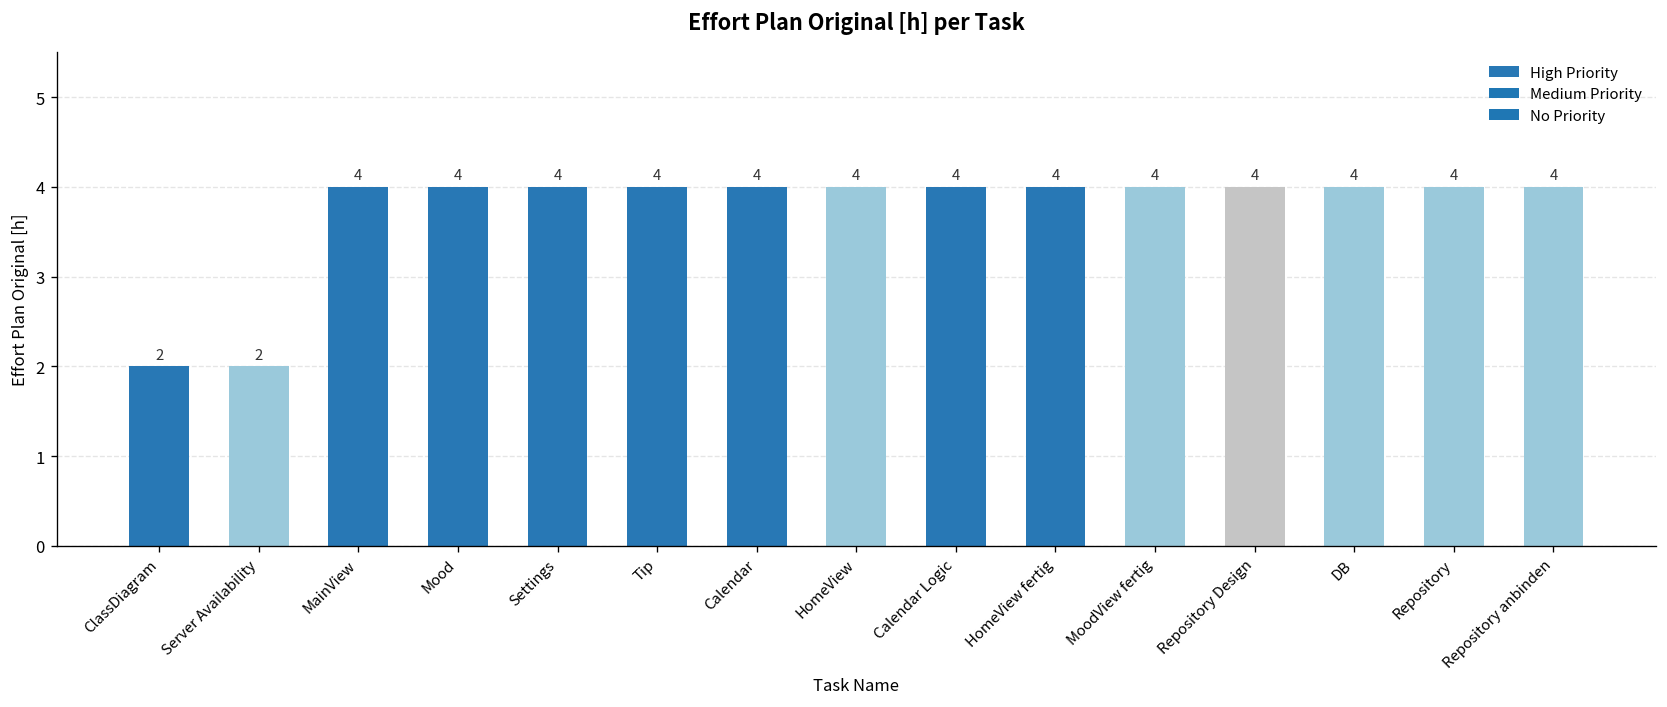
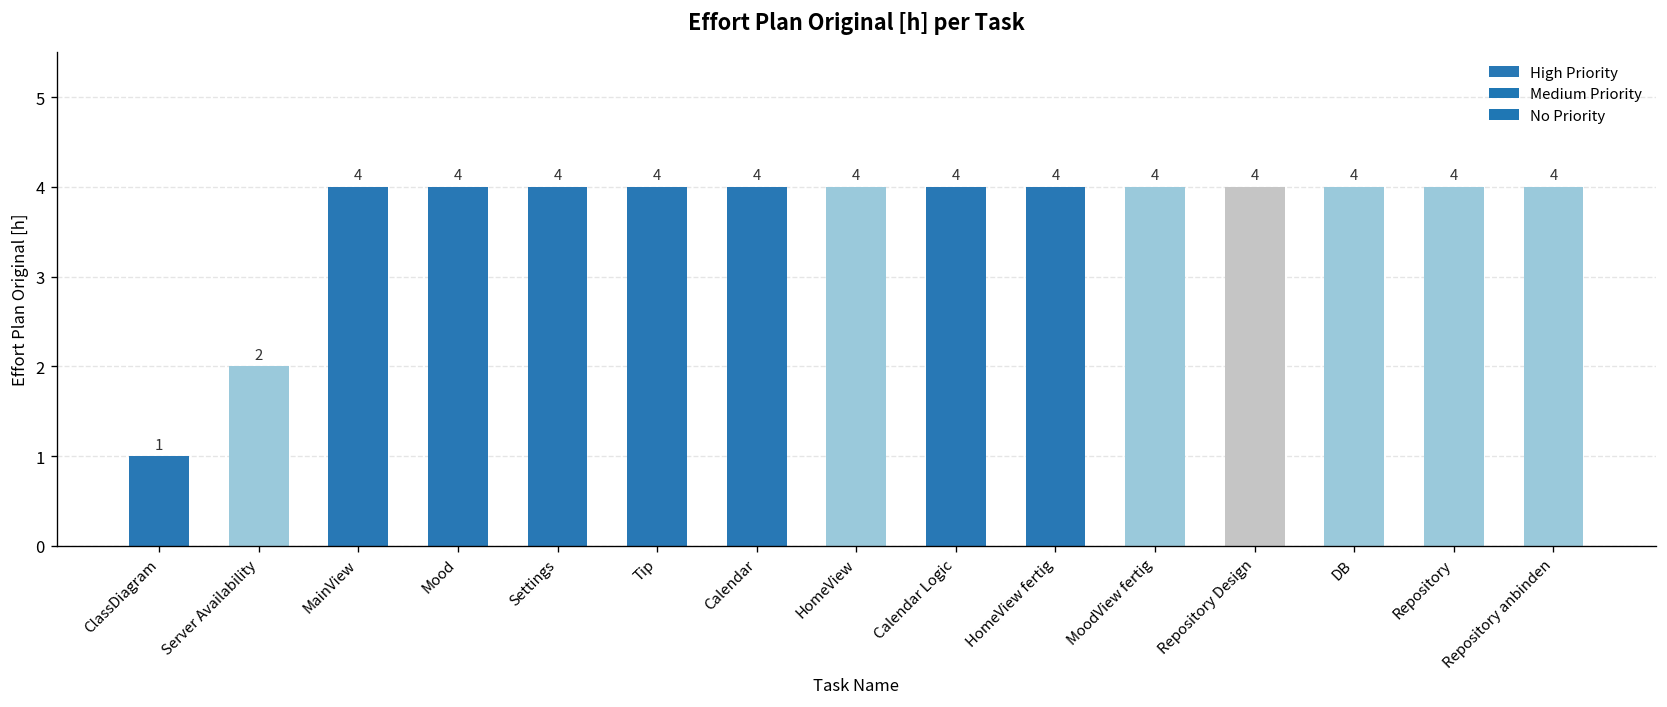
  {
-   "ClassDiagram": 2,
+   "ClassDiagram": 1,
    "Server Availability": 2,
    "MainView": 4,
    "Mood": 4,
    "Settings": 4,
    "Tip": 4,
    "Calendar": 4,
    "HomeView": 4,
    "Calendar Logic": 4,
    "HomeView fertig": 4,
    "MoodView fertig": 4,
    "Repository Design": 4,
    "DB": 4,
    "Repository": 4,
    "Repository anbinden": 4
  }
